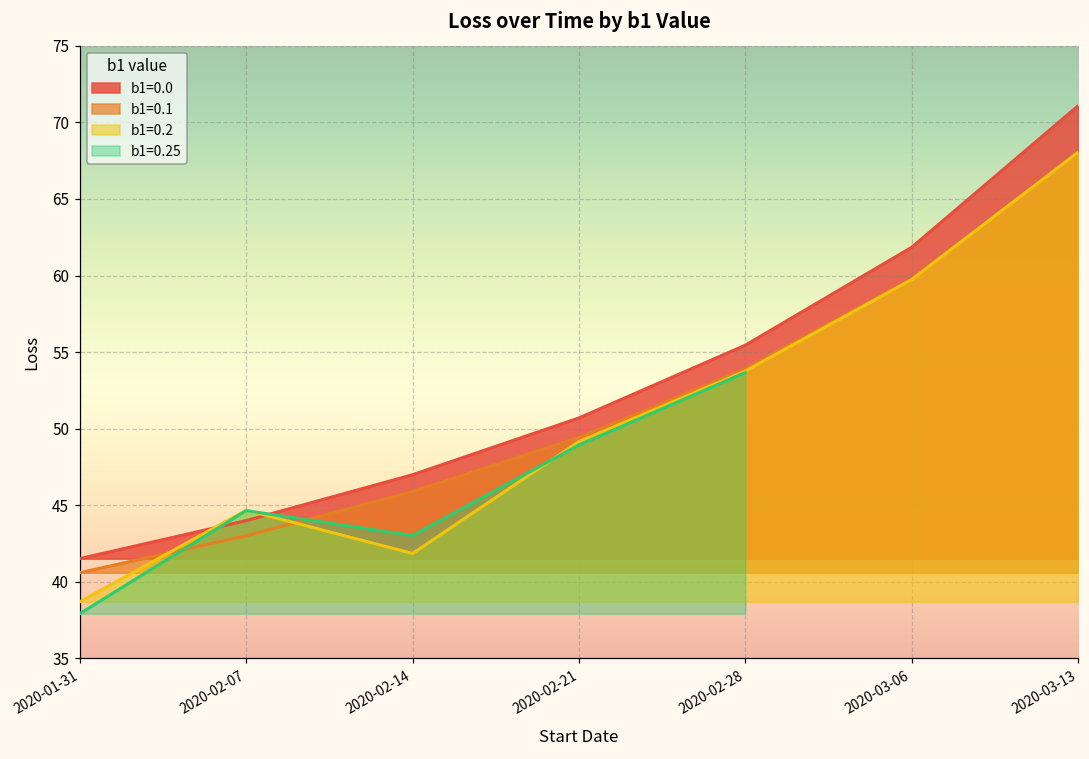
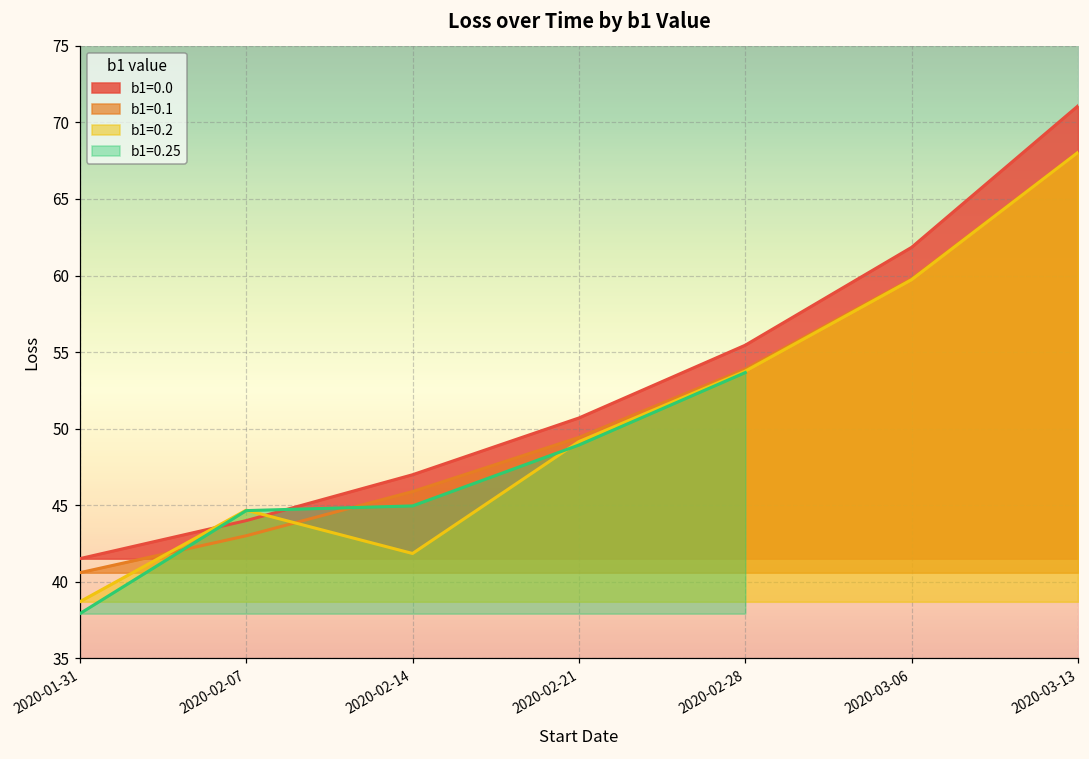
  {
    "b1=0.2": {
      "2020-01-31": 38.7,
      "2020-02-14": 41.9,
      "2020-02-21": 49.2
    },
    "b1=0.25": {
      "2020-01-31": 37.9,
-     "2020-02-14": 43.0,
+     "2020-02-14": 45.0,
      "2020-02-21": 48.9
    }
  }
